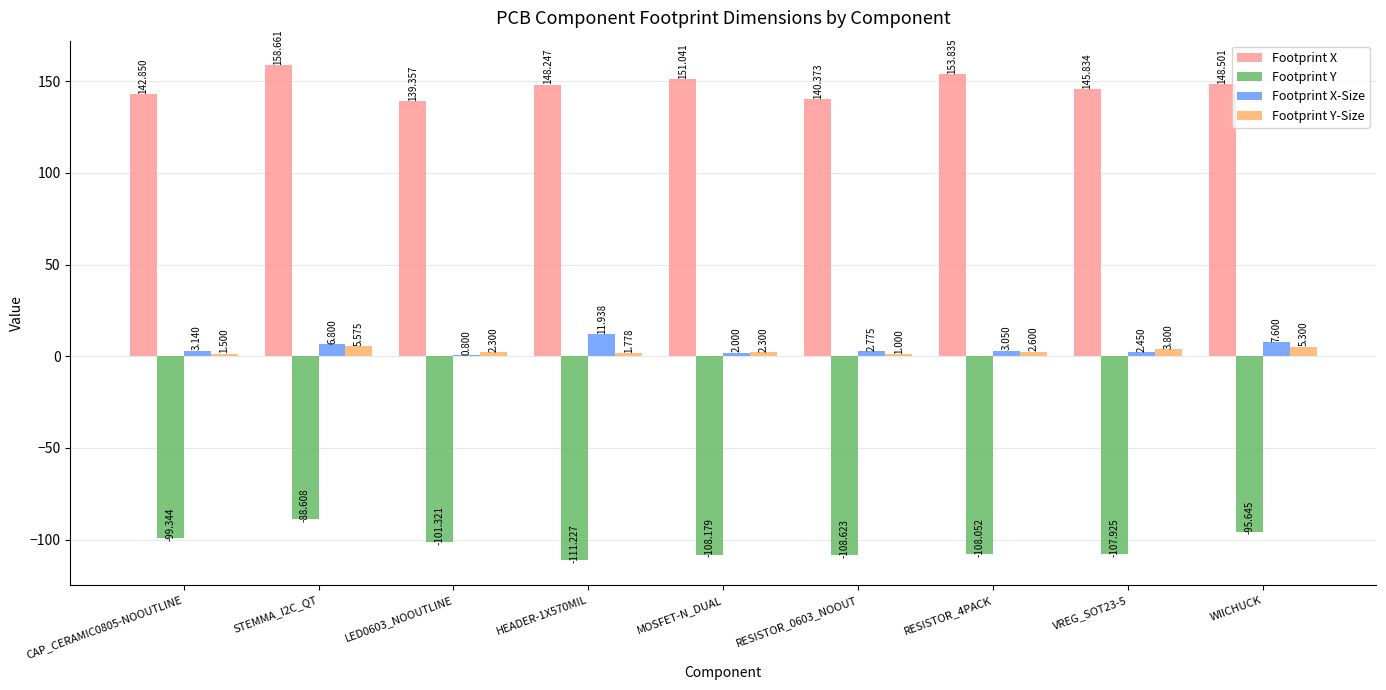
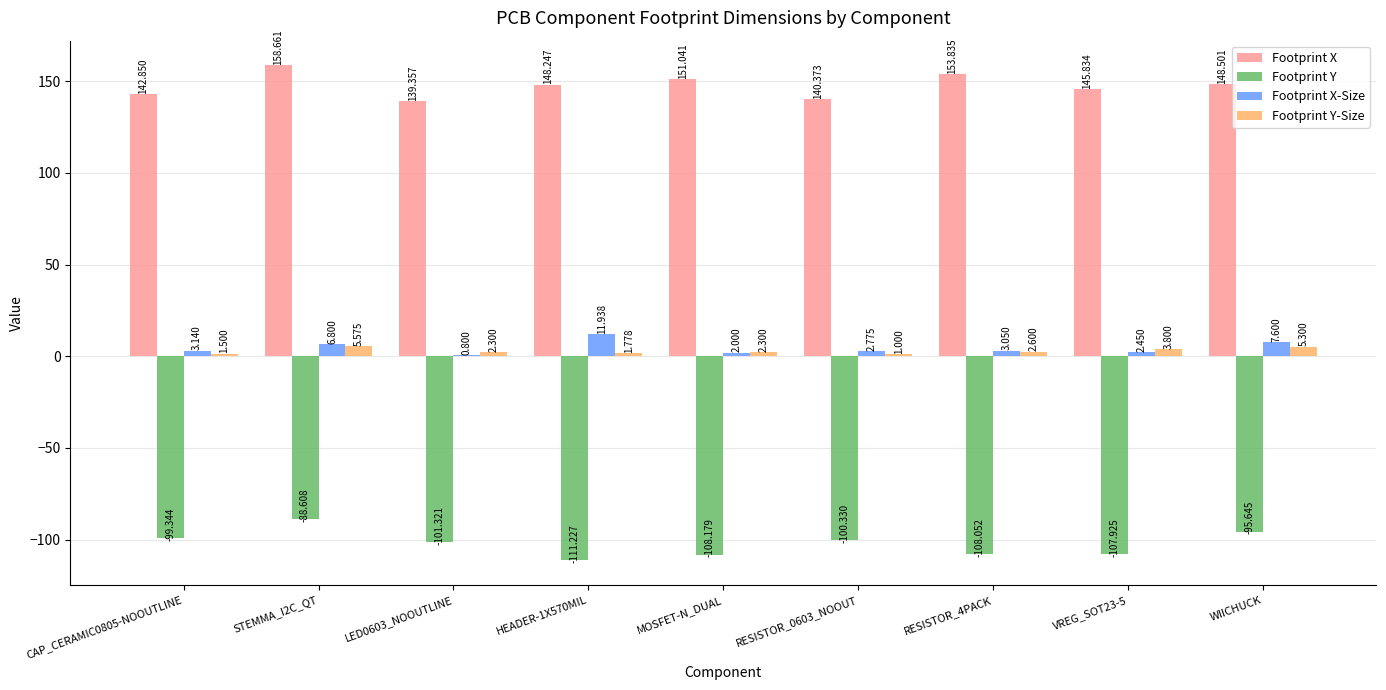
  {
    "Footprint Y": {
      "CAP_CERAMIC0805-NOOUTLINE": -99.344,
      "STEMMA_I2C_QT": -88.608,
      "LED0603_NOOUTLINE": -101.321,
      "HEADER-1X570MIL": -111.227,
      "MOSFET-N_DUAL": -108.179,
-     "RESISTOR_0603_NOOUT": -108.623,
+     "RESISTOR_0603_NOOUT": -100.330,
      "RESISTOR_4PACK": -108.052,
      "VREG_SOT23-5": -107.925,
      "WIICHUCK": -95.645
    },
    "Footprint X-Size": {
      "CAP_CERAMIC0805-NOOUTLINE": 3.140,
      "STEMMA_I2C_QT": 6.800,
      "LED0603_NOOUTLINE": 0.800,
      "HEADER-1X570MIL": 11.938,
      "MOSFET-N_DUAL": 2.000,
      "RESISTOR_0603_NOOUT": 2.775,
      "RESISTOR_4PACK": 3.050,
      "VREG_SOT23-5": 2.450,
      "WIICHUCK": 7.600
    }
  }
